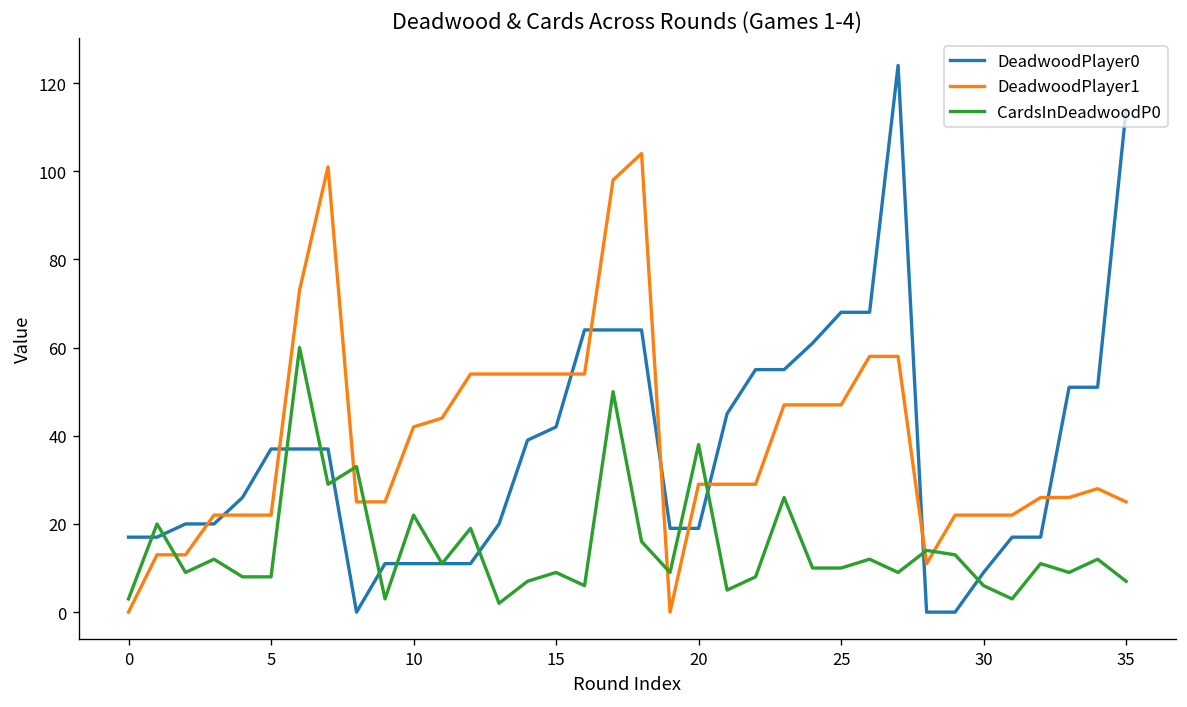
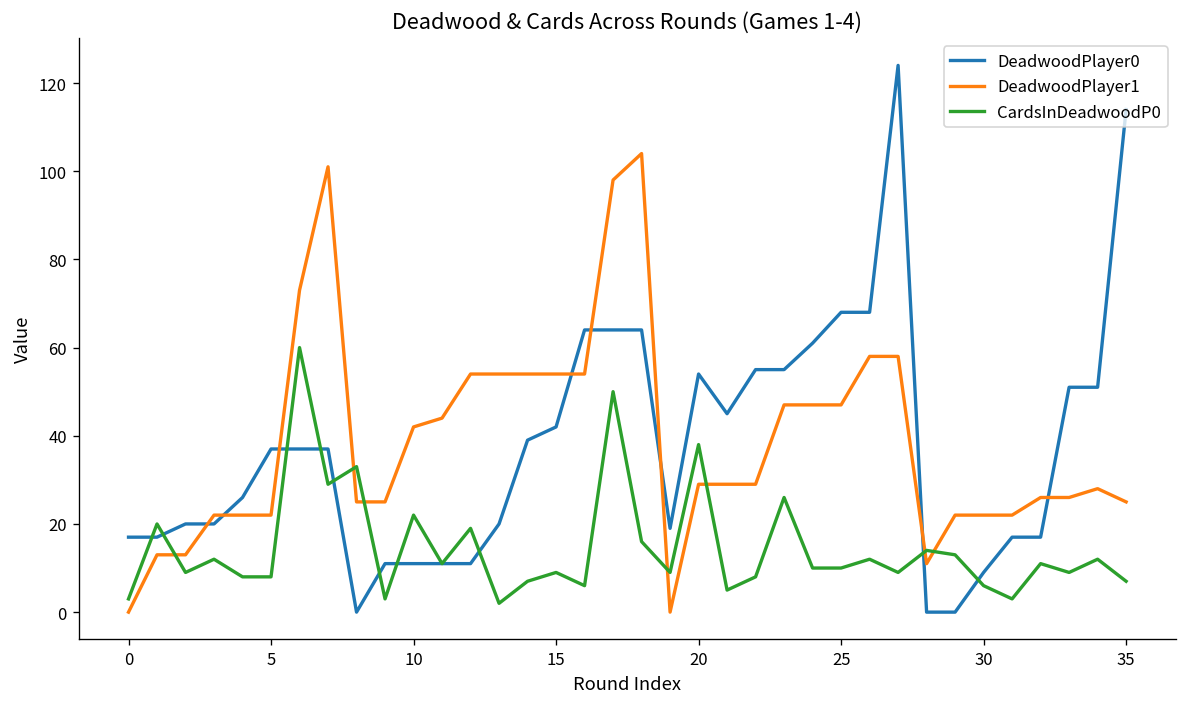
  {
    "DeadwoodPlayer0": {
      "0": 17,
      "5": 37,
      "10": 11,
      "15": 42,
-     "20": 19,
+     "20": 54,
      "25": 68,
      "30": 9
    },
    "DeadwoodPlayer1": {
      "0": 0,
      "5": 22,
      "10": 42,
      "15": 54,
      "20": 29,
      "25": 47,
      "30": 22,
      "35": 25
    },
    "CardsInDeadwoodP0": {
      "0": 3,
      "5": 8,
      "10": 22,
      "15": 9,
      "20": 38,
      "25": 10,
      "30": 6,
      "35": 7
    }
  }
